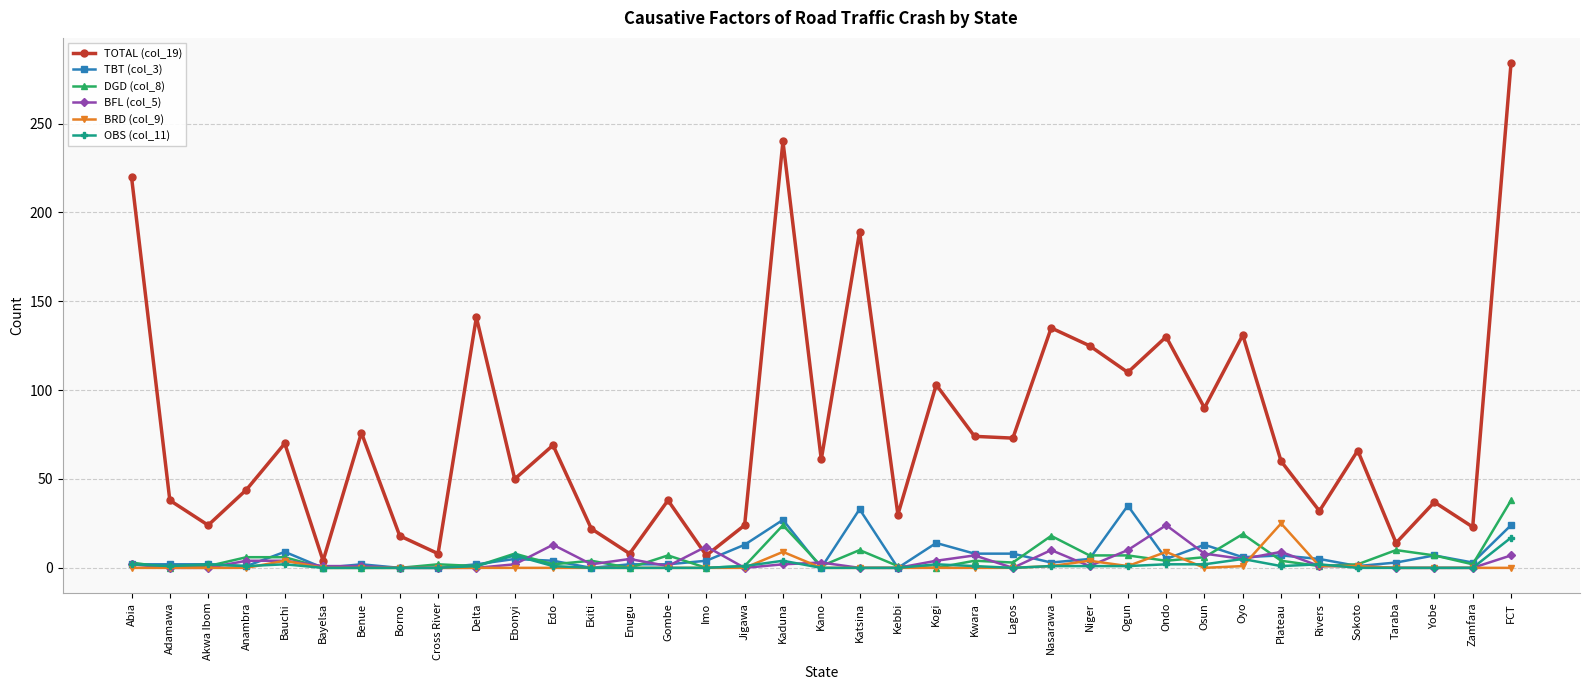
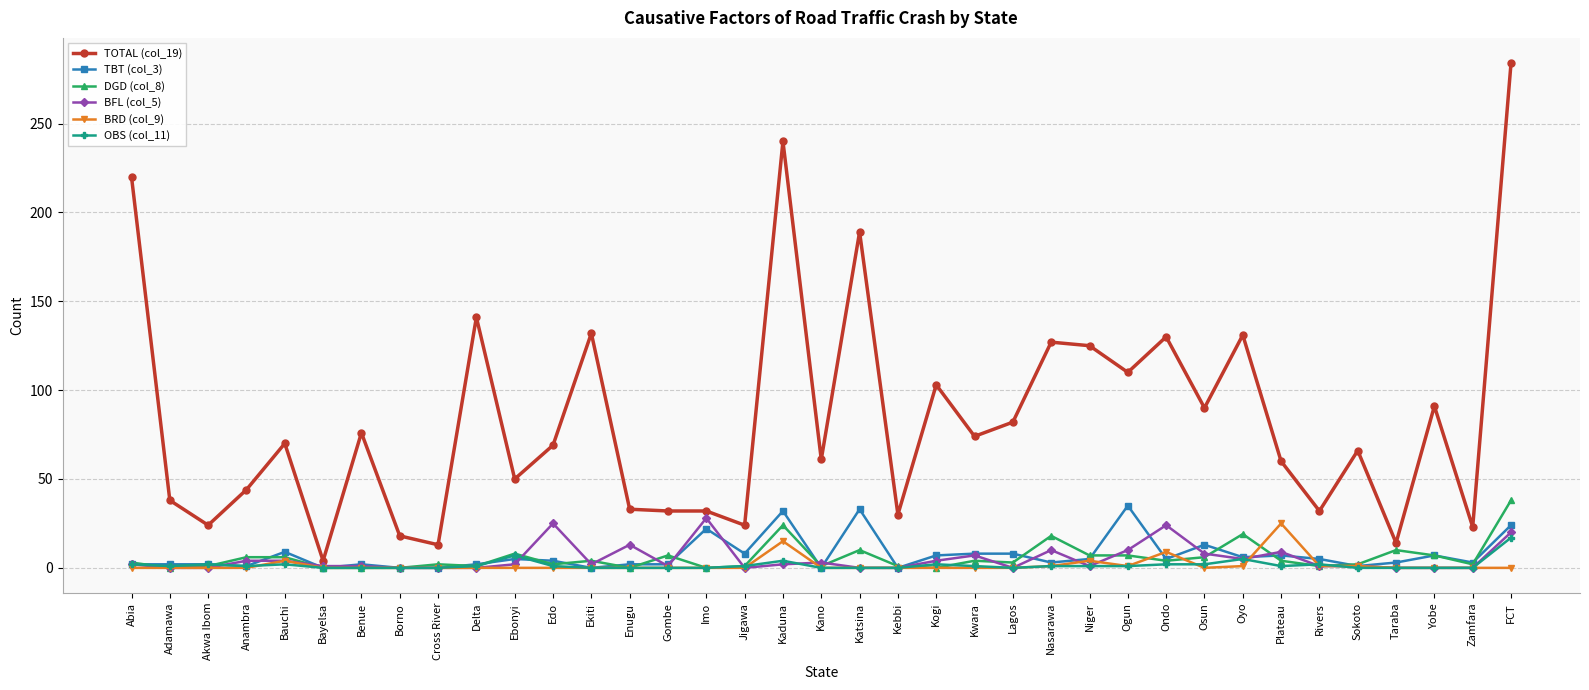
  {
    "TOTAL (col_19)": {
      "Abia": 220,
      "Adamawa": 38,
      "Akwa Ibom": 24,
      "Anambra": 44,
      "Bauchi": 70,
      "Bayelsa": 4,
      "Benue": 76,
      "Borno": 18,
-     "Cross River": 8,
+     "Cross River": 13,
      "Delta": 141,
      "Ebonyi": 50,
      "Edo": 69,
-     "Ekiti": 22,
-     "Enugu": 8,
-     "Gombe": 38,
-     "Imo": 7,
+     "Ekiti": 132,
+     "Enugu": 33,
+     "Gombe": 32,
+     "Imo": 32,
      "Jigawa": 24,
      "Kaduna": 240,
      "Kano": 61,
      "Katsina": 189,
      "Kebbi": 30,
      "Kogi": 103,
      "Kwara": 74,
-     "Lagos": 73,
-     "Nasarawa": 135,
+     "Lagos": 82,
+     "Nasarawa": 127,
      "Niger": 125,
      "Ogun": 110,
      "Ondo": 130,
      "Osun": 90,
      "Oyo": 131,
      "Plateau": 60,
      "Rivers": 32,
      "Sokoto": 66,
      "Taraba": 14,
-     "Yobe": 37,
+     "Yobe": 91,
      "Zamfara": 23,
      "FCT": 284
    },
    "TBT (col_3)": {
      "Bauchi": 9,
      "Ebonyi": 5,
      "Edo": 4,
      "Enugu": 2,
-     "Imo": 4,
-     "Jigawa": 13,
-     "Kaduna": 27,
+     "Imo": 22,
+     "Jigawa": 8,
+     "Kaduna": 32,
      "Katsina": 33,
-     "Kogi": 14,
+     "Kogi": 7,
      "Lagos": 8,
      "Nasarawa": 3,
      "Ogun": 35,
      "Osun": 13,
      "Plateau": 7,
      "Rivers": 5,
      "Taraba": 3,
      "FCT": 24
    },
    "BFL (col_5)": {
      "Anambra": 4,
      "Ebonyi": 2,
-     "Edo": 13,
+     "Edo": 25,
      "Ekiti": 2,
-     "Enugu": 5,
-     "Imo": 12,
+     "Enugu": 13,
+     "Imo": 28,
      "Kaduna": 2,
      "Kano": 3,
      "Kogi": 4,
      "Nasarawa": 10,
      "Ogun": 10,
      "Ondo": 24,
      "Osun": 8,
      "Plateau": 9,
-     "FCT": 7
+     "FCT": 20
    },
    "BRD (col_9)": {
      "Abia": 0,
      "Ebonyi": 0,
-     "Kaduna": 9,
+     "Kaduna": 15,
      "Ondo": 9,
      "Osun": 0,
      "Oyo": 1,
      "Plateau": 25,
      "FCT": 0
    }
  }
